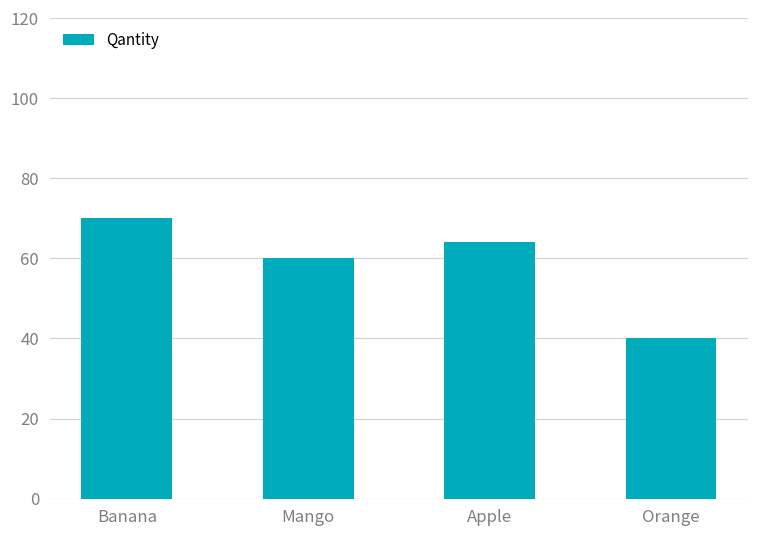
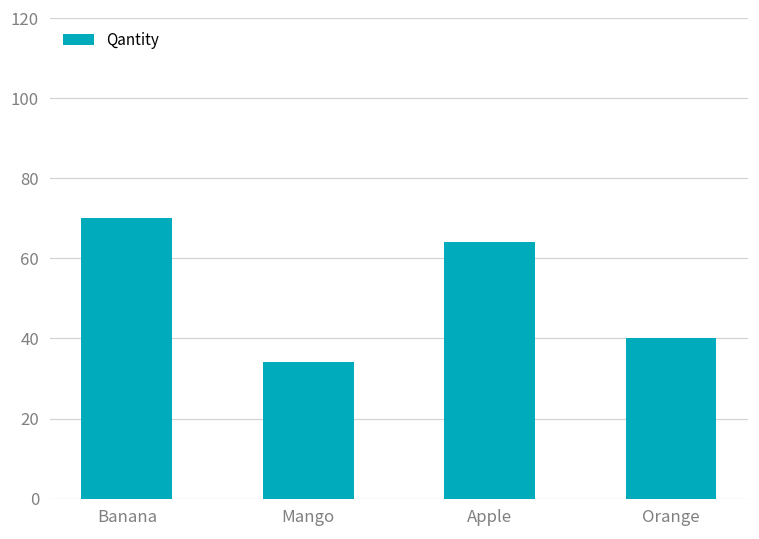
  {
    "Banana": 70,
-   "Mango": 60,
+   "Mango": 34,
    "Apple": 64,
    "Orange": 40
  }
